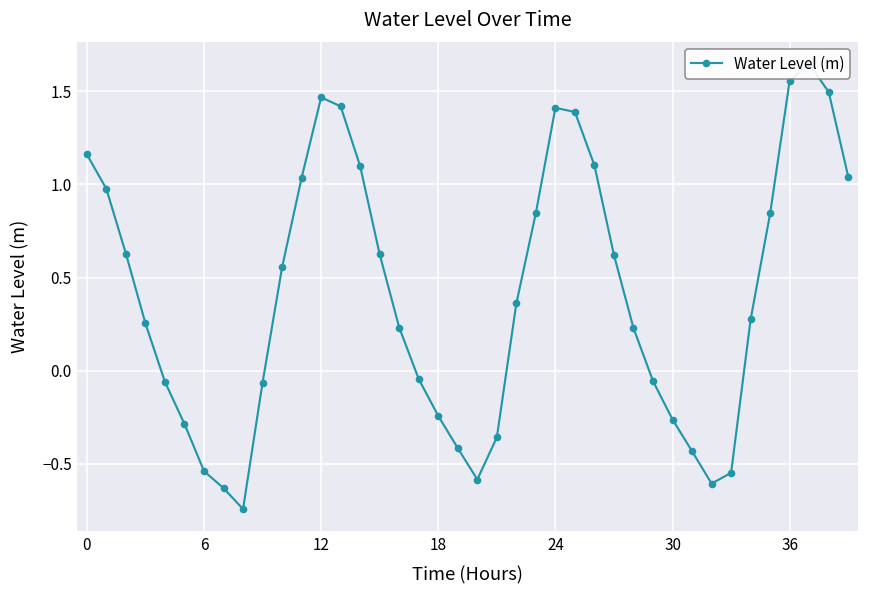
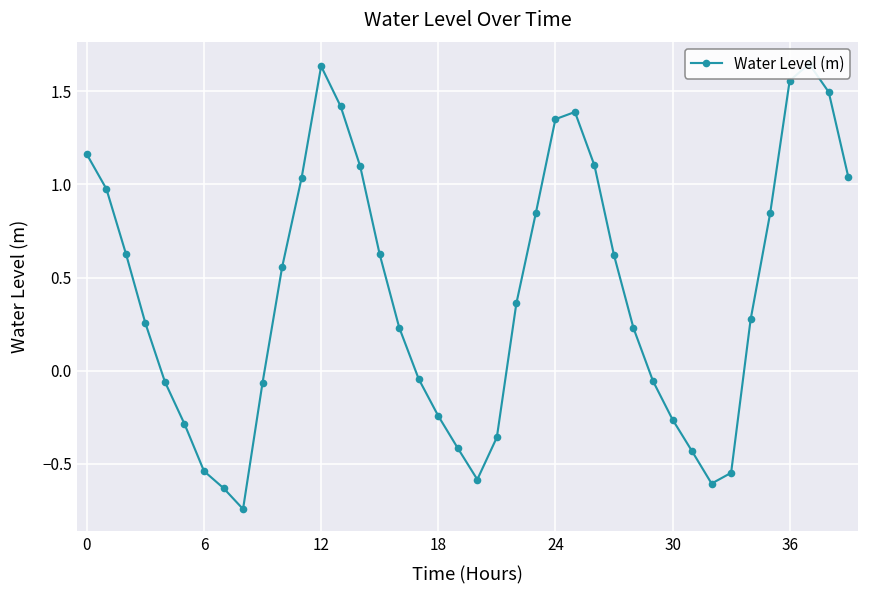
  {
    "0": 1.16,
    "6": -0.54,
-   "12": 1.47,
+   "12": 1.63,
    "18": -0.24,
-   "24": 1.41,
+   "24": 1.35,
    "30": -0.26,
    "36": 1.56
  }
